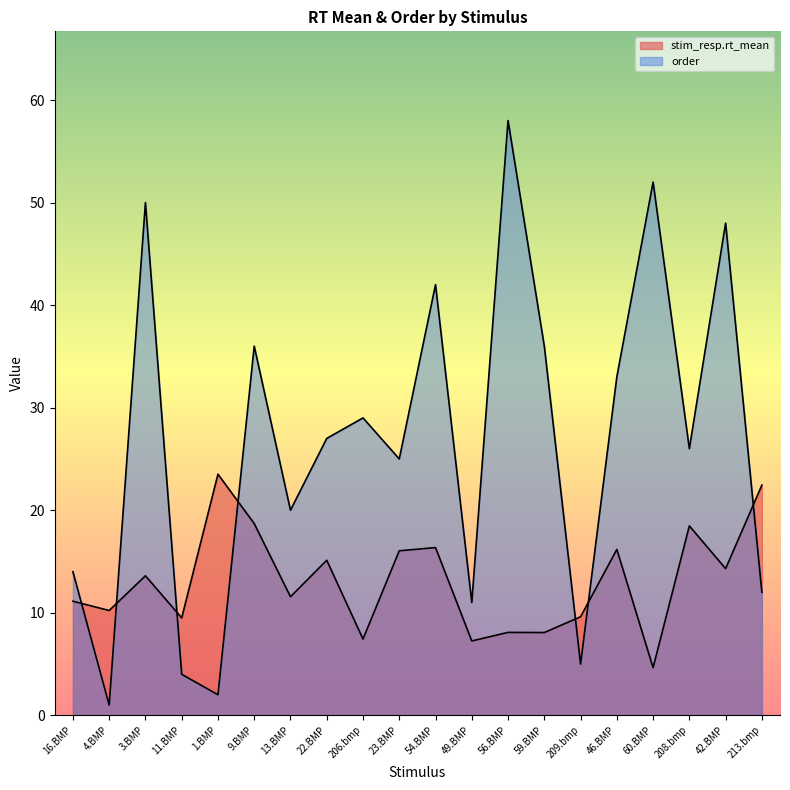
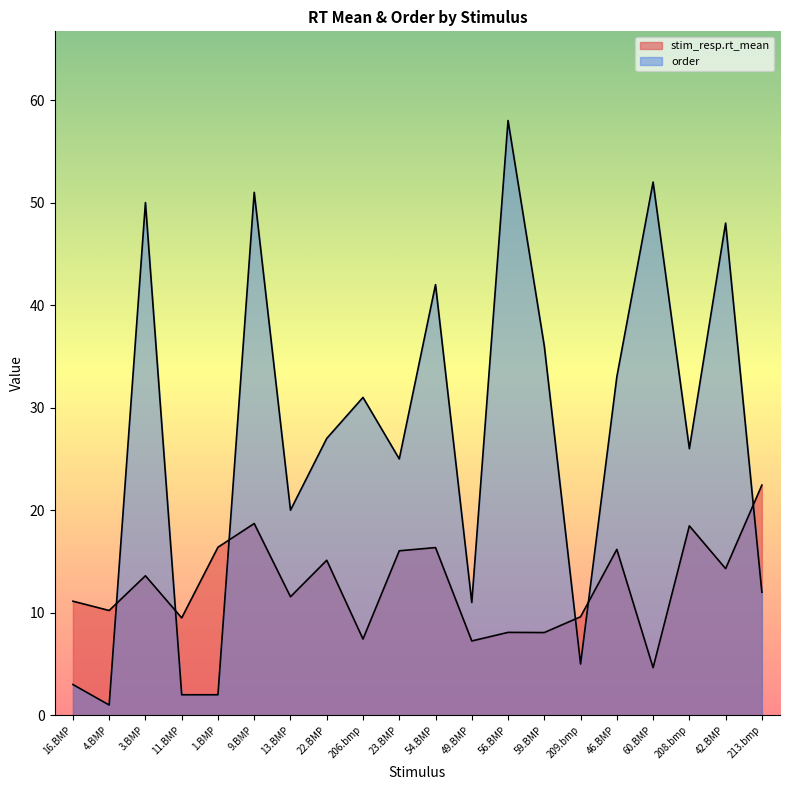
  {
    "stim_resp.rt_mean": {
      "16.BMP": 11.1,
      "4.BMP": 10.2,
      "3.BMP": 13.6,
      "11.BMP": 9.5,
-     "1.BMP": 23.5,
+     "1.BMP": 16.4,
      "9.BMP": 18.7,
      "13.BMP": 11.6,
      "22.BMP": 15.1,
      "206.bmp": 7.4,
      "23.BMP": 16.0,
      "54.BMP": 16.4,
      "49.BMP": 7.2,
      "56.BMP": 8.1,
      "59.BMP": 8.1,
      "209.bmp": 9.6,
      "46.BMP": 16.2,
      "60.BMP": 4.6,
      "208.bmp": 18.5,
      "42.BMP": 14.3,
      "213.bmp": 22.4
    },
    "order": {
-     "16.BMP": 14,
+     "16.BMP": 3,
      "4.BMP": 1,
      "3.BMP": 50,
-     "11.BMP": 4,
+     "11.BMP": 2,
      "1.BMP": 2,
-     "9.BMP": 36,
+     "9.BMP": 51,
      "13.BMP": 20,
      "22.BMP": 27,
-     "206.bmp": 29,
+     "206.bmp": 31,
      "23.BMP": 25,
      "54.BMP": 42,
      "49.BMP": 11,
      "56.BMP": 58,
      "59.BMP": 36,
      "209.bmp": 5,
      "46.BMP": 33,
      "60.BMP": 52,
      "208.bmp": 26,
      "42.BMP": 48,
      "213.bmp": 12
    }
  }
